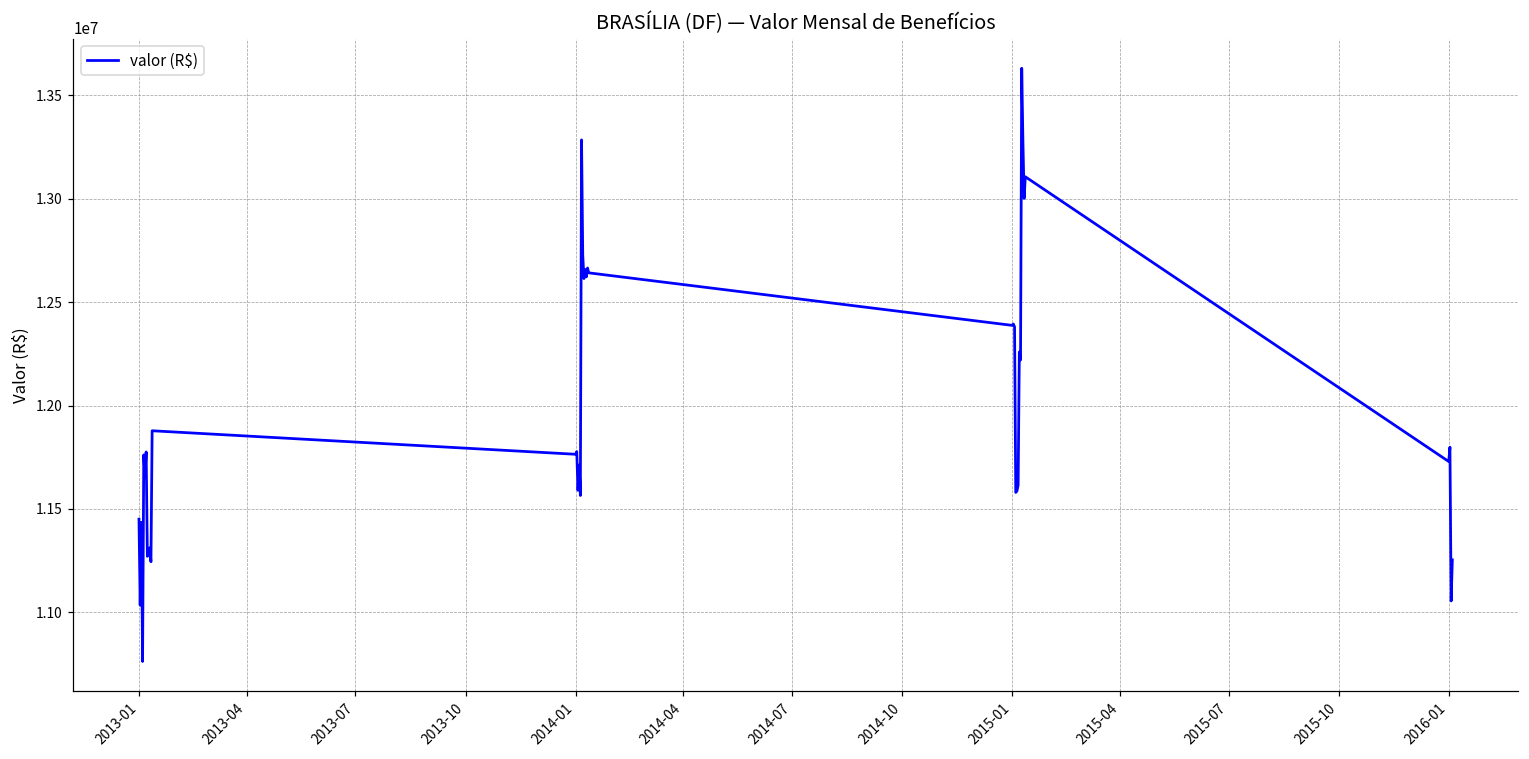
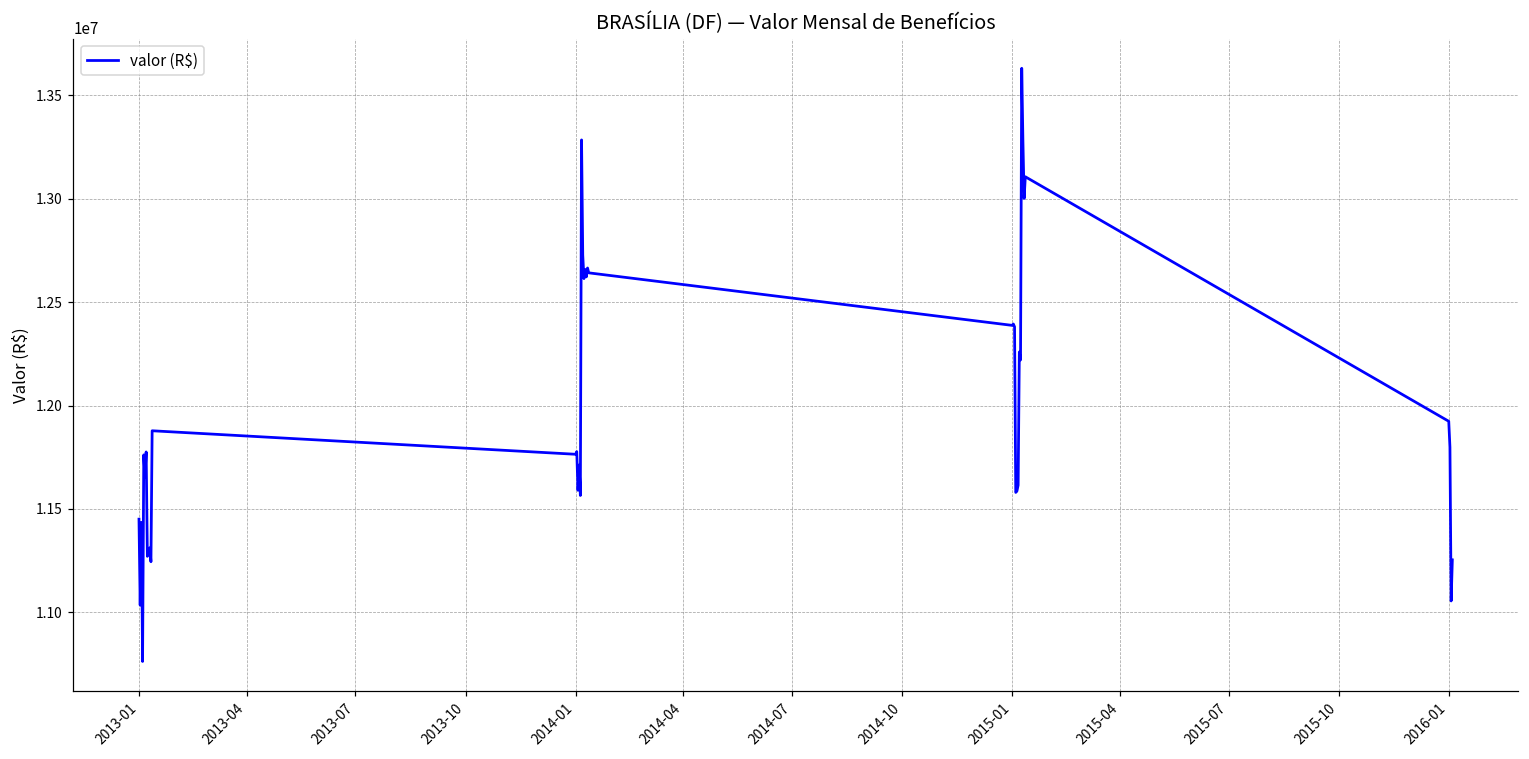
  {
    "2013-01": 11450000,
    "2014-01": 11760000,
    "2015-01": 12390000,
-   "2016-01": 11730000
+   "2016-01": 11920000
  }
